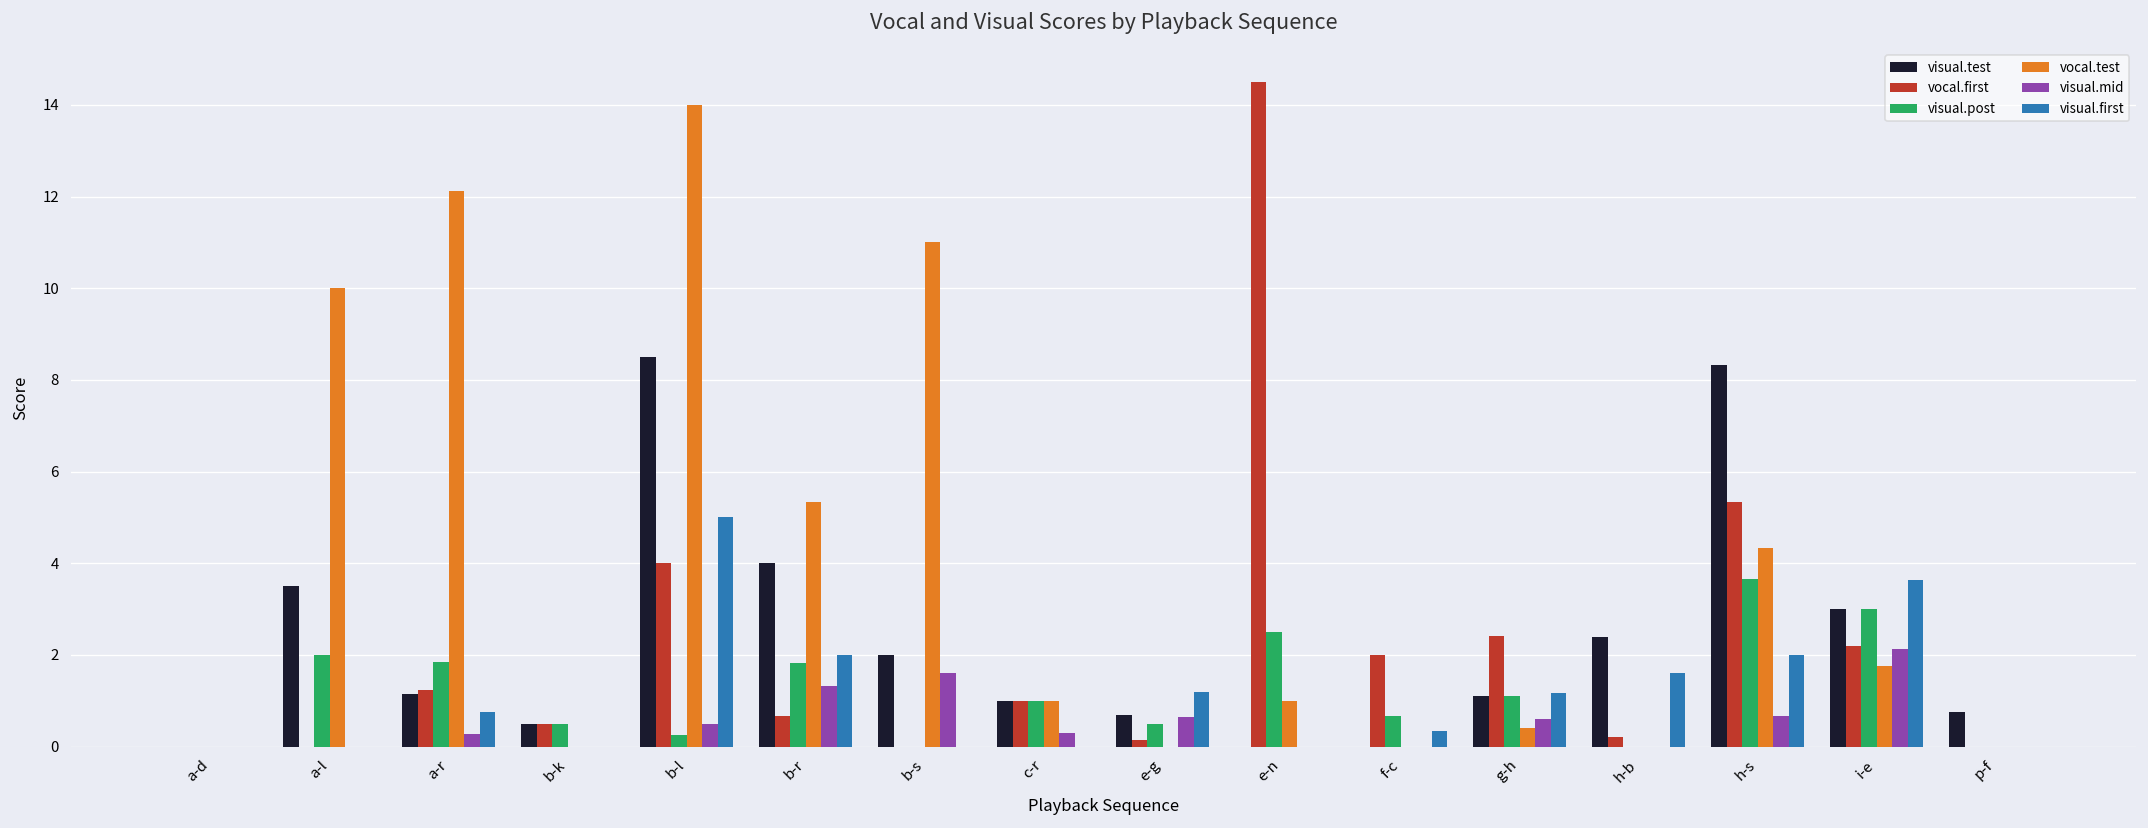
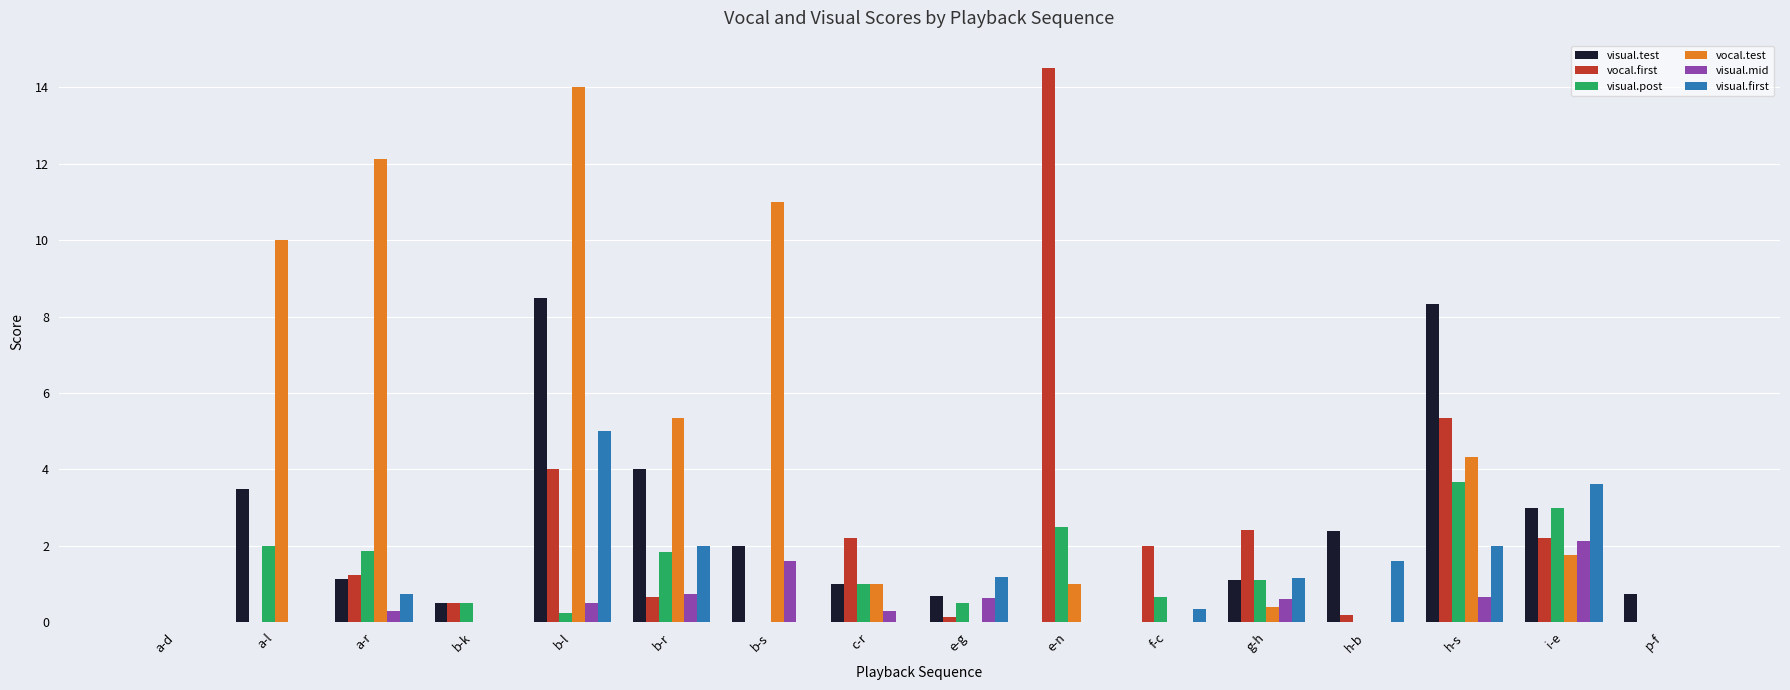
  {
    "visual.test": {
      "a-d": 0.0,
      "a-l": 3.5,
      "a-r": 1.1,
      "b-k": 0.5,
      "b-l": 8.5,
      "b-r": 4.0,
      "b-s": 2.0,
      "c-r": 1.0,
      "e-g": 0.7,
      "e-n": 0.0,
      "f-c": 0.0,
      "g-h": 1.1,
      "h-b": 2.4,
      "h-s": 8.3,
      "i-e": 3.0,
      "p-f": 0.8
    },
    "vocal.first": {
      "a-d": 0.0,
      "a-l": 0.0,
      "a-r": 1.2,
      "b-k": 0.5,
      "b-l": 4.0,
      "b-r": 0.7,
      "b-s": 0.0,
-     "c-r": 1.0,
+     "c-r": 2.2,
      "e-g": 0.1,
      "e-n": 14.5,
      "f-c": 2.0,
      "g-h": 2.4,
      "h-b": 0.2,
      "h-s": 5.3,
      "i-e": 2.2,
      "p-f": 0.0
    },
    "visual.post": {
      "a-d": 0.0,
      "a-l": 2.0,
      "a-r": 1.9,
      "b-k": 0.5,
      "b-l": 0.3,
      "b-r": 1.8,
      "b-s": 0.0,
      "c-r": 1.0,
      "e-g": 0.5,
      "e-n": 2.5,
      "f-c": 0.7,
      "g-h": 1.1,
      "h-b": 0.0,
      "h-s": 3.7,
      "i-e": 3.0,
      "p-f": 0.0
    },
    "vocal.test": {
      "a-d": 0.0,
      "a-l": 10.0,
      "a-r": 12.1,
      "b-k": 0.0,
      "b-l": 14.0,
      "b-r": 5.3,
      "b-s": 11.0,
      "c-r": 1.0,
      "e-g": 0.0,
      "e-n": 1.0,
      "f-c": 0.0,
      "g-h": 0.4,
      "h-b": 0.0,
      "h-s": 4.3,
      "i-e": 1.8,
      "p-f": 0.0
    },
    "visual.mid": {
      "a-d": 0.0,
      "a-l": 0.0,
      "a-r": 0.3,
      "b-k": 0.0,
      "b-l": 0.5,
-     "b-r": 1.3,
+     "b-r": 0.7,
      "b-s": 1.6,
      "c-r": 0.3,
      "e-g": 0.6,
      "e-n": 0.0,
      "f-c": 0.0,
      "g-h": 0.6,
      "h-b": 0.0,
      "h-s": 0.7,
      "i-e": 2.1,
      "p-f": 0.0
    },
    "visual.first": {
      "a-d": 0.0,
      "a-l": 0.0,
      "a-r": 0.8,
      "b-k": 0.0,
      "b-l": 5.0,
      "b-r": 2.0,
      "b-s": 0.0,
      "c-r": 0.0,
      "e-g": 1.2,
      "e-n": 0.0,
      "f-c": 0.3,
      "g-h": 1.2,
      "h-b": 1.6,
      "h-s": 2.0,
      "i-e": 3.6,
      "p-f": 0.0
    }
  }
